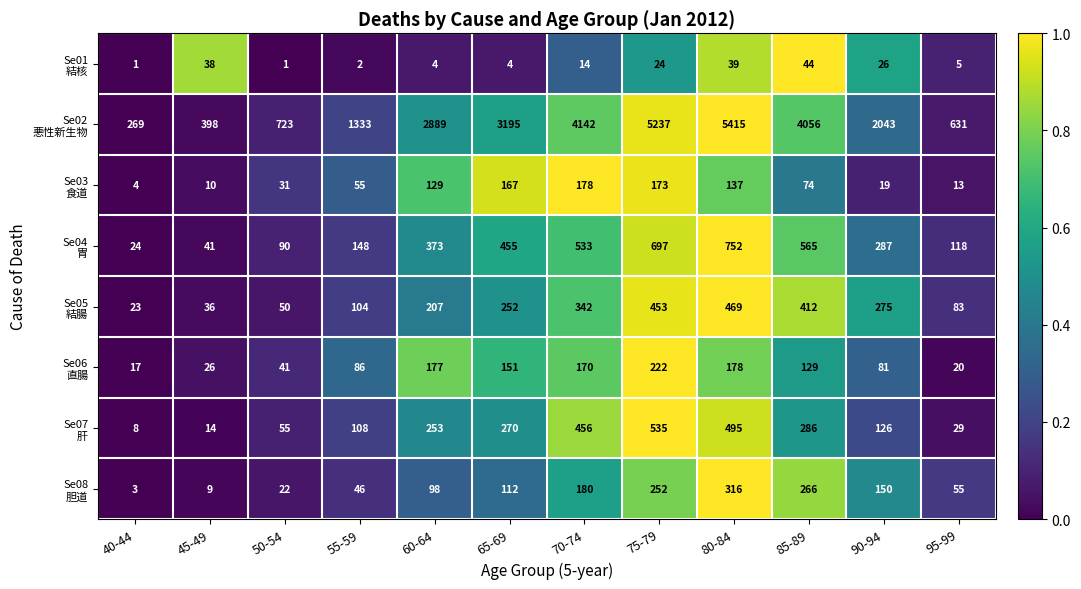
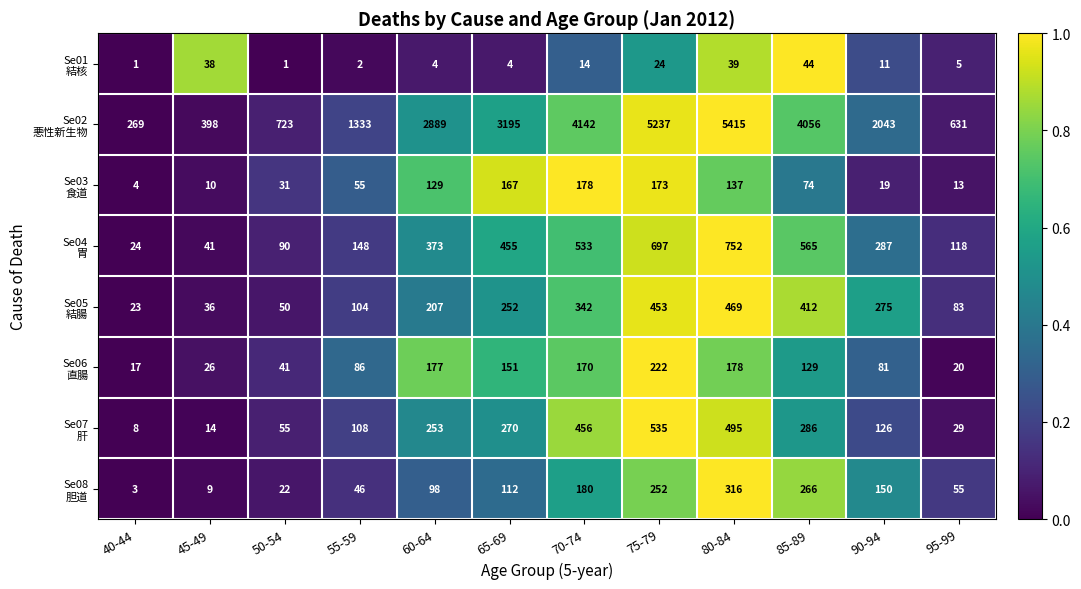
  {
    "Se01 結核": {
      "40-44": 1,
      "45-49": 38,
      "50-54": 1,
      "55-59": 2,
      "60-64": 4,
      "65-69": 4,
      "70-74": 14,
      "75-79": 24,
      "80-84": 39,
      "85-89": 44,
-     "90-94": 26,
+     "90-94": 11,
      "95-99": 5
    },
    "Se02 悪性新生物": {
      "40-44": 269,
      "45-49": 398,
      "50-54": 723,
      "55-59": 1333,
      "60-64": 2889,
      "65-69": 3195,
      "70-74": 4142,
      "75-79": 5237,
      "80-84": 5415,
      "85-89": 4056,
      "90-94": 2043,
      "95-99": 631
    },
    "Se03 食道": {
      "40-44": 4,
      "45-49": 10,
      "50-54": 31,
      "55-59": 55,
      "60-64": 129,
      "65-69": 167,
      "70-74": 178,
      "75-79": 173,
      "80-84": 137,
      "85-89": 74,
      "90-94": 19,
      "95-99": 13
    },
    "Se04 胃": {
      "40-44": 24,
      "45-49": 41,
      "50-54": 90,
      "55-59": 148,
      "60-64": 373,
      "65-69": 455,
      "70-74": 533,
      "75-79": 697,
      "80-84": 752,
      "85-89": 565,
      "90-94": 287,
      "95-99": 118
    },
    "Se05 結腸": {
      "40-44": 23,
      "45-49": 36,
      "50-54": 50,
      "55-59": 104,
      "60-64": 207,
      "65-69": 252,
      "70-74": 342,
      "75-79": 453,
      "80-84": 469,
      "85-89": 412,
      "90-94": 275,
      "95-99": 83
    },
    "Se06 直腸": {
      "40-44": 17,
      "45-49": 26,
      "50-54": 41,
      "55-59": 86,
      "60-64": 177,
      "65-69": 151,
      "70-74": 170,
      "75-79": 222,
      "80-84": 178,
      "85-89": 129,
      "90-94": 81,
      "95-99": 20
    },
    "Se07 肝": {
      "40-44": 8,
      "45-49": 14,
      "50-54": 55,
      "55-59": 108,
      "60-64": 253,
      "65-69": 270,
      "70-74": 456,
      "75-79": 535,
      "80-84": 495,
      "85-89": 286,
      "90-94": 126,
      "95-99": 29
    },
    "Se08 胆道": {
      "40-44": 3,
      "45-49": 9,
      "50-54": 22,
      "55-59": 46,
      "60-64": 98,
      "65-69": 112,
      "70-74": 180,
      "75-79": 252,
      "80-84": 316,
      "85-89": 266,
      "90-94": 150,
      "95-99": 55
    }
  }
